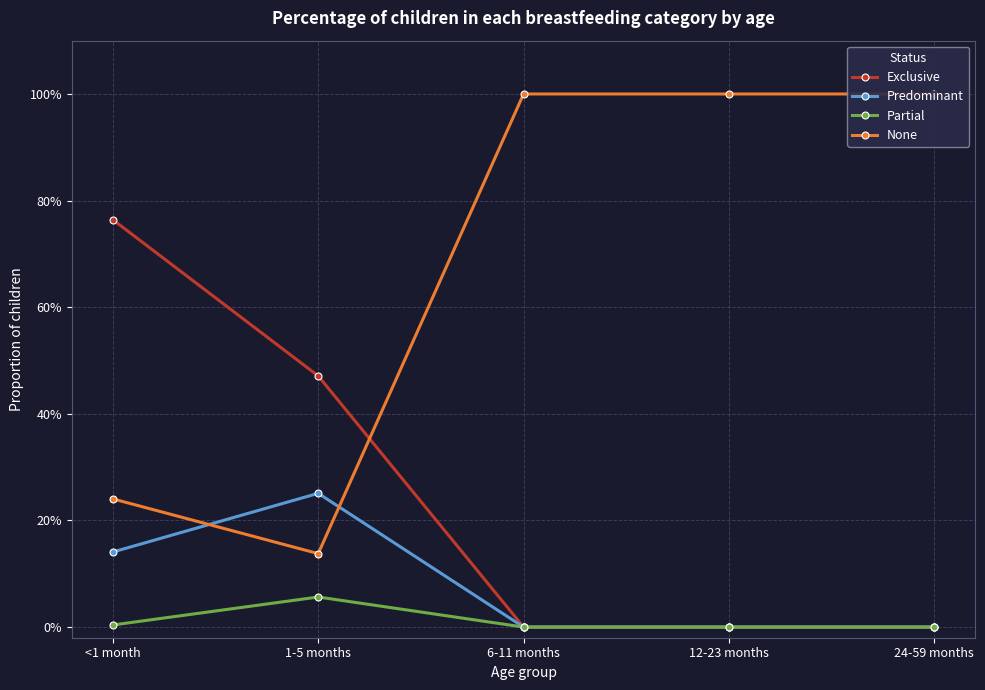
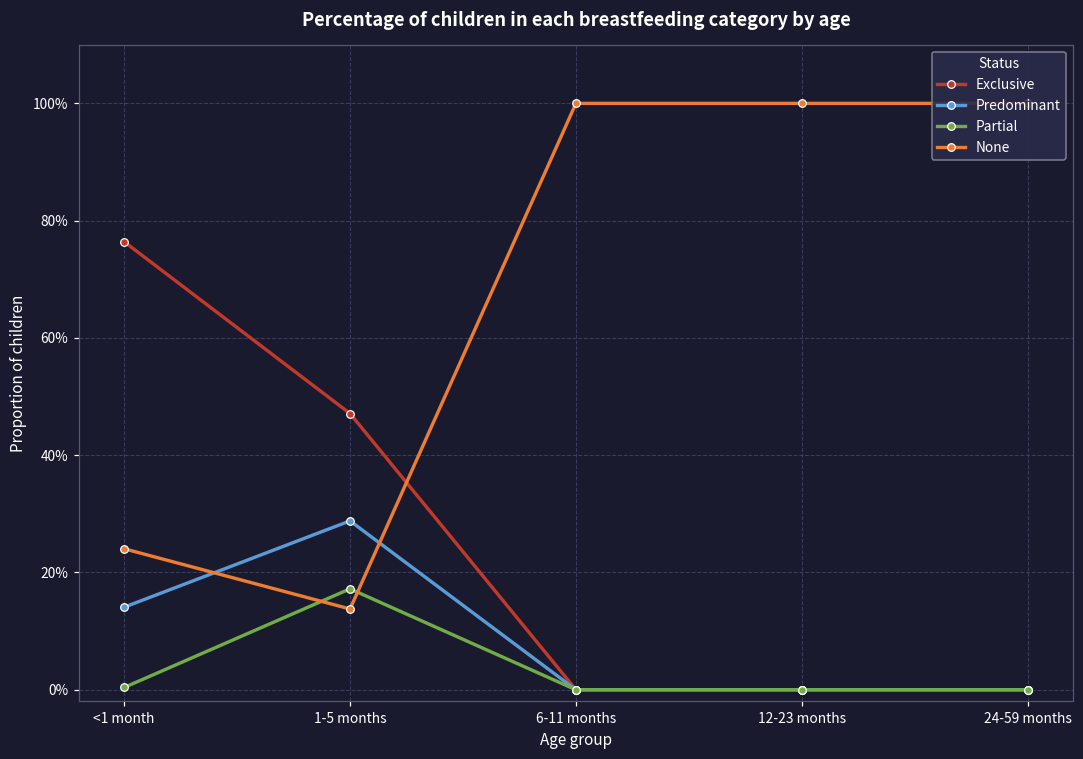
  {
    "Exclusive": {
      "<1 month": "76%",
      "1-5 months": "47%"
    },
    "Predominant": {
      "<1 month": "14%",
-     "1-5 months": "25%"
+     "1-5 months": "29%"
    },
    "Partial": {
      "<1 month": "0%",
-     "1-5 months": "6%"
+     "1-5 months": "17%"
    },
    "None": {
      "<1 month": "24%",
      "1-5 months": "14%",
      "6-11 months": "100%",
      "12-23 months": "100%"
    }
  }
